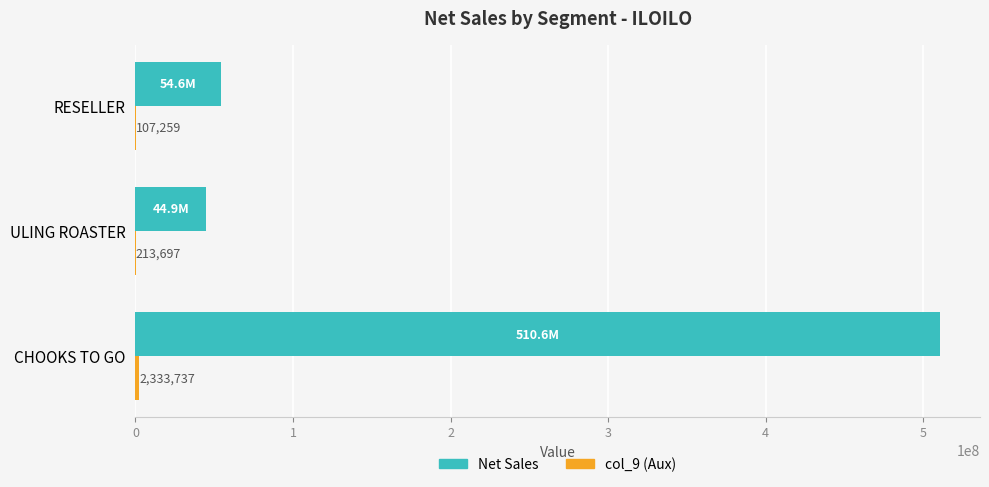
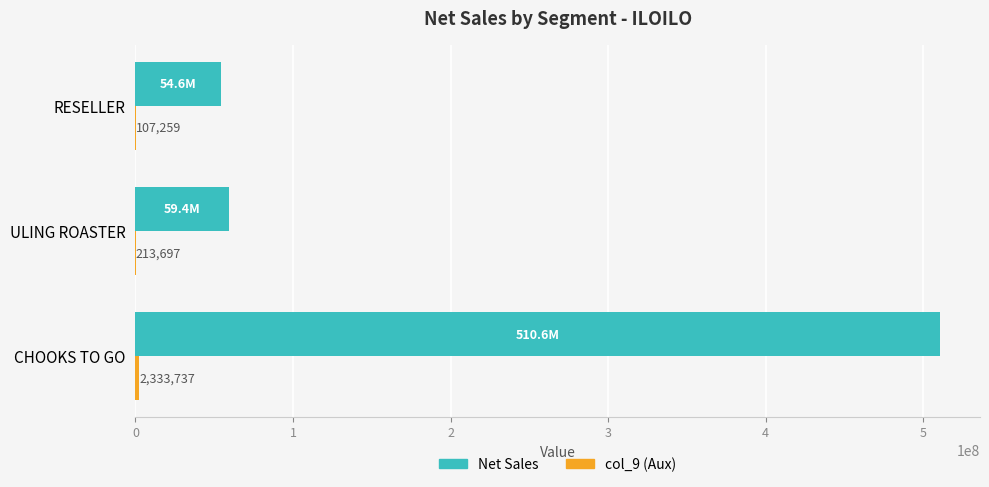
  {
    "Net Sales": {
      "RESELLER": "54.6M",
-     "ULING ROASTER": "44.9M",
+     "ULING ROASTER": "59.4M",
      "CHOOKS TO GO": "510.6M"
    }
  }
